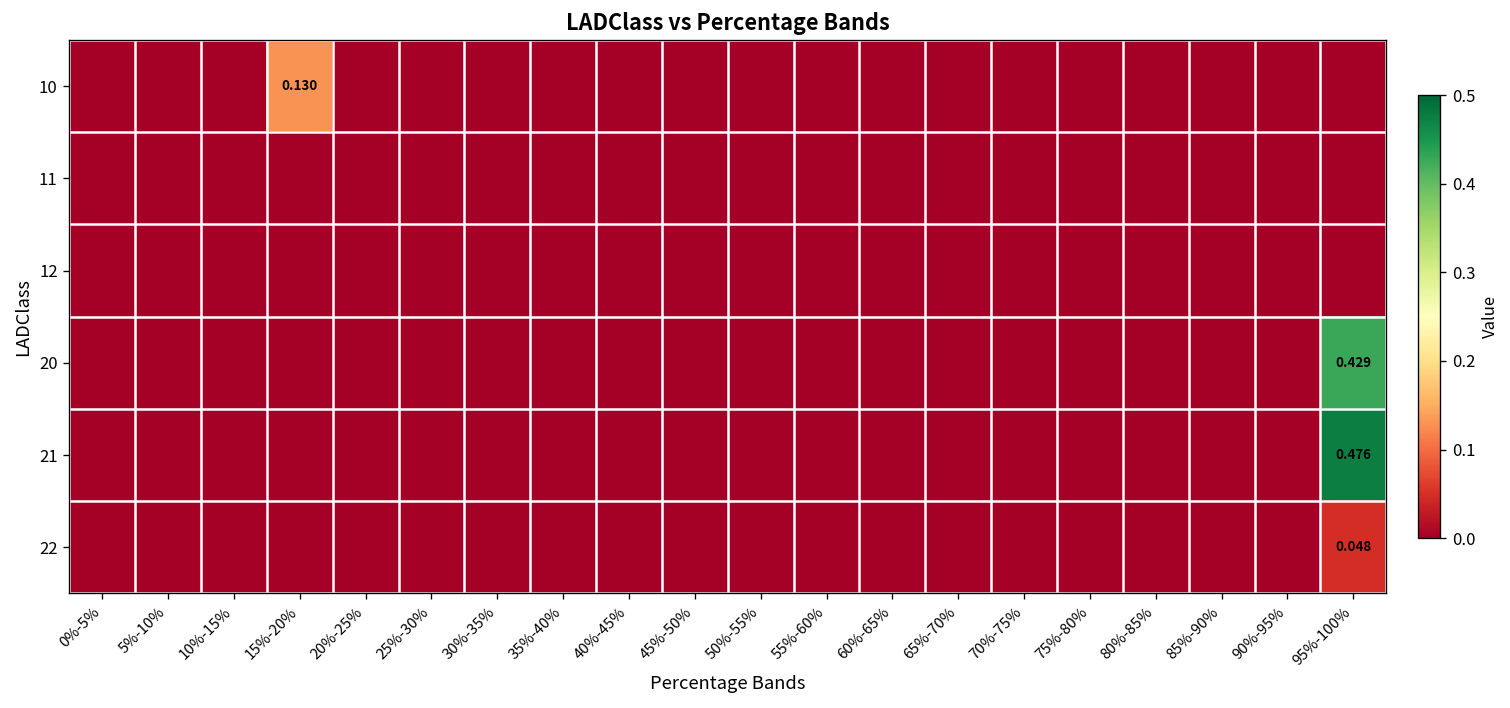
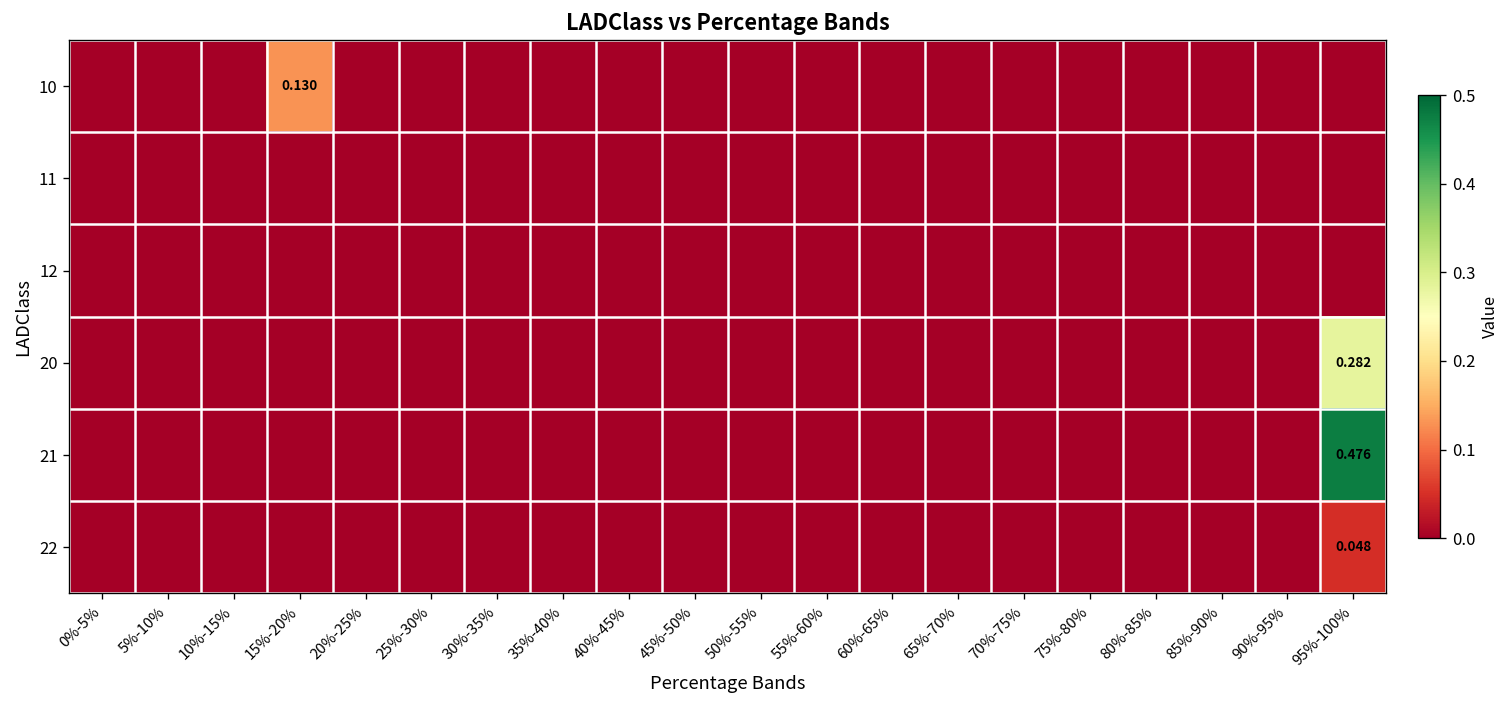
  {
    "10": {
      "15%-20%": 0.130
    },
    "20": {
-     "95%-100%": 0.429
+     "95%-100%": 0.282
    },
    "21": {
      "95%-100%": 0.476
    },
    "22": {
      "95%-100%": 0.048
    }
  }
